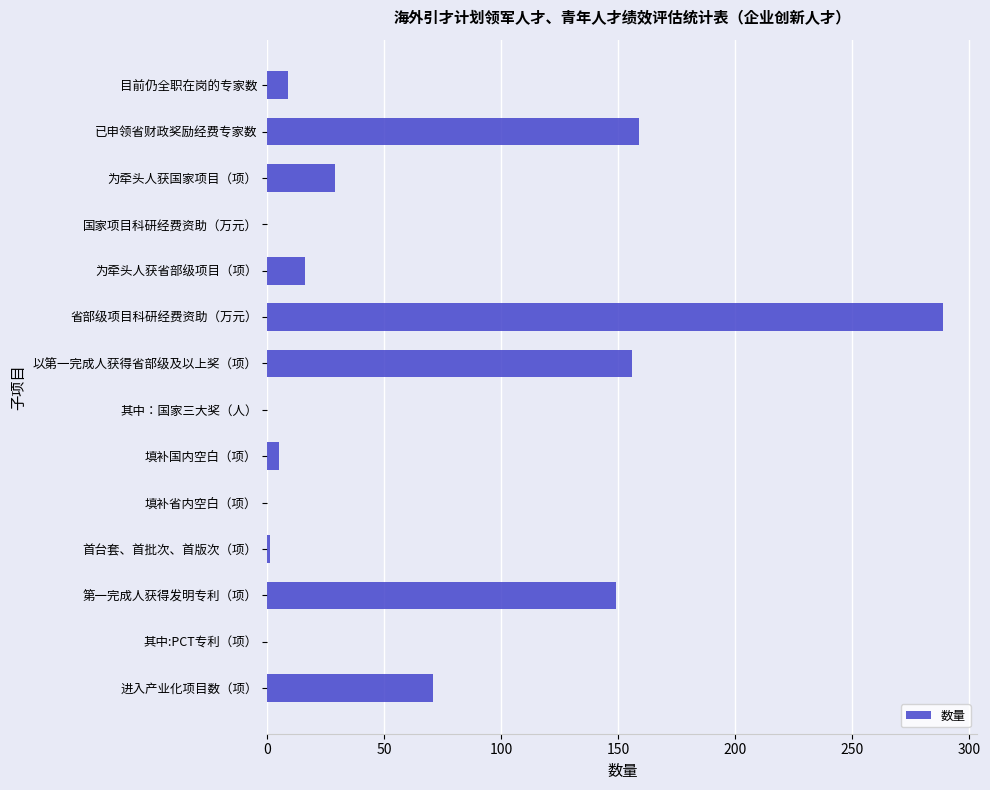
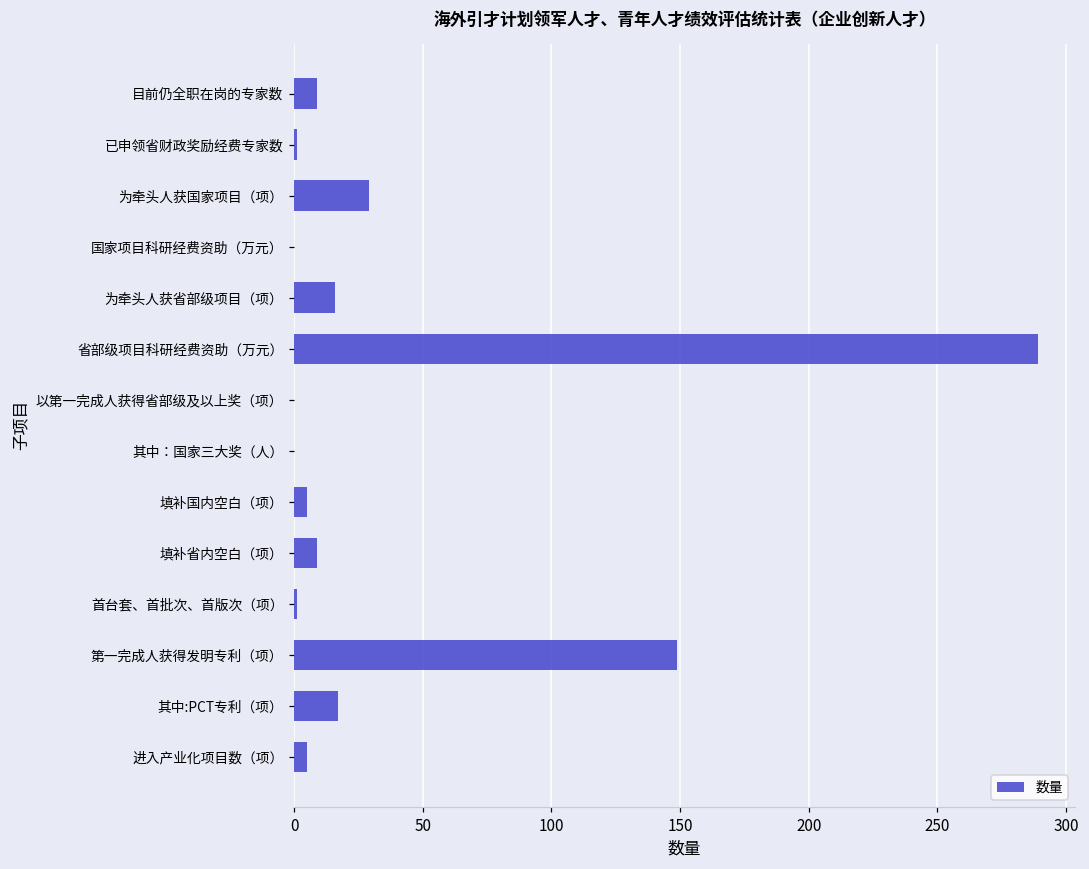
  {
    "目前仍全职在岗的专家数": 9,
-   "已申领省财政奖励经费专家数": 159,
+   "已申领省财政奖励经费专家数": 1,
    "为牵头人获国家项目（项）": 29,
    "国家项目科研经费资助（万元）": 0,
    "为牵头人获省部级项目（项）": 16,
    "省部级项目科研经费资助（万元）": 289,
-   "以第一完成人获得省部级及以上奖（项）": 156,
+   "以第一完成人获得省部级及以上奖（项）": 0,
    "其中：国家三大奖（人）": 0,
    "填补国内空白（项）": 5,
-   "填补省内空白（项）": 0,
+   "填补省内空白（项）": 9,
    "第一完成人获得发明专利（项）": 149,
-   "其中:PCT专利（项）": 0,
-   "进入产业化项目数（项）": 71
+   "其中:PCT专利（项）": 17,
+   "进入产业化项目数（项）": 5
  }
